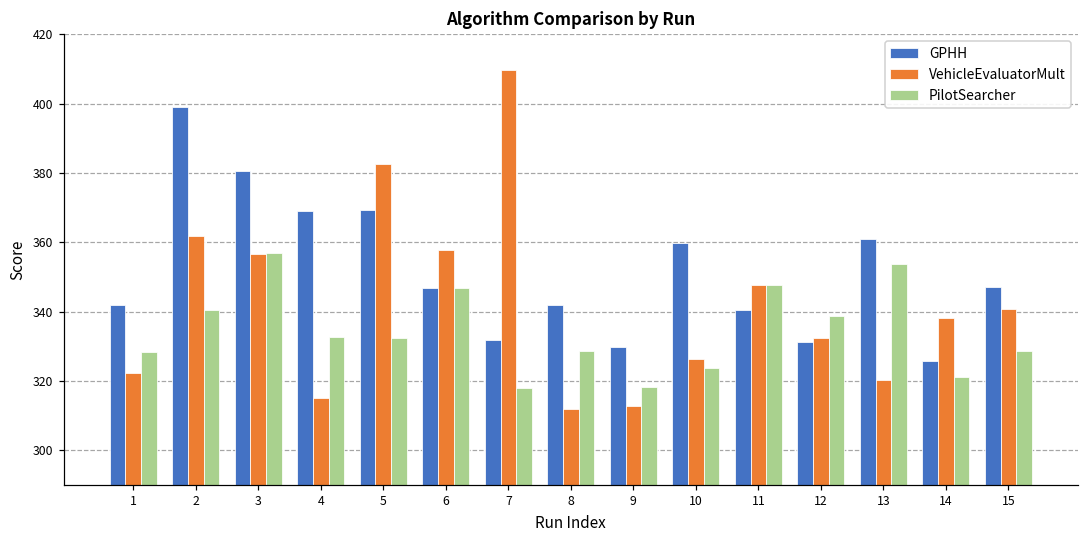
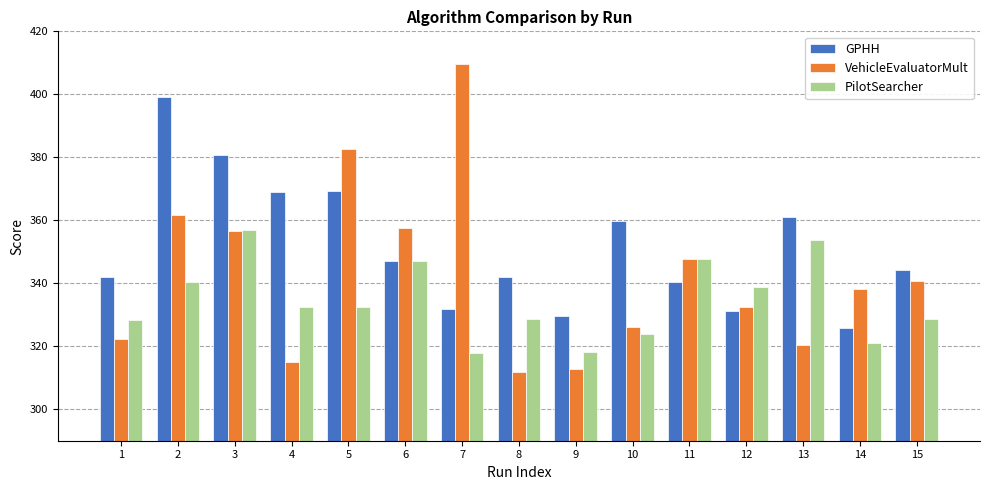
  {
    "GPHH": {
      "1": 342,
      "2": 399,
      "3": 381,
      "4": 369,
      "5": 369,
      "6": 347,
      "7": 332,
      "8": 342,
      "9": 330,
      "10": 360,
      "11": 340,
      "12": 331,
      "13": 361,
      "14": 326,
-     "15": 347
+     "15": 344
    },
    "VehicleEvaluatorMult": {
      "1": 322,
      "2": 362,
      "3": 356,
      "4": 315,
      "5": 383,
      "6": 358,
      "7": 410,
      "8": 312,
      "9": 313,
      "10": 326,
      "11": 348,
      "12": 332,
      "13": 320,
      "14": 338,
      "15": 341
    },
    "PilotSearcher": {
      "1": 328,
      "2": 340,
      "3": 357,
      "4": 333,
      "5": 332,
      "6": 347,
      "7": 318,
      "8": 329,
      "9": 318,
      "10": 324,
      "11": 348,
      "12": 339,
      "13": 354,
      "14": 321,
      "15": 329
    }
  }
